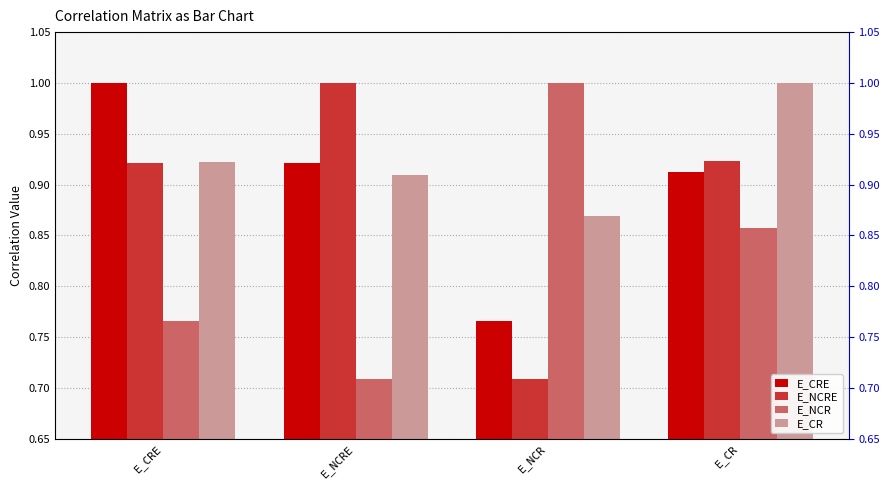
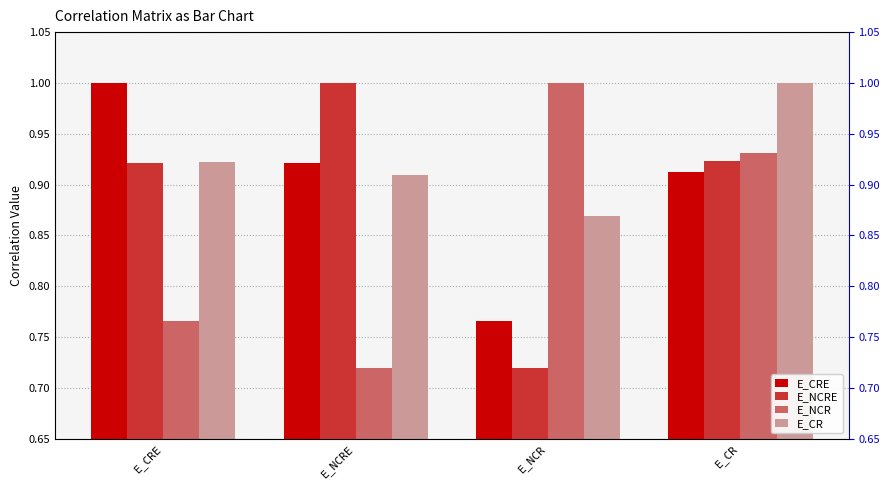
  {
    "E_CRE": {
      "E_CRE": 1.000,
      "E_NCRE": 0.921,
      "E_NCR": 0.766,
      "E_CR": 0.912
    },
    "E_NCRE": {
      "E_CRE": 0.921,
      "E_NCRE": 1.000,
-     "E_NCR": 0.709,
+     "E_NCR": 0.719,
      "E_CR": 0.923
    },
    "E_NCR": {
      "E_CRE": 0.766,
-     "E_NCRE": 0.709,
+     "E_NCRE": 0.719,
      "E_NCR": 1.000,
-     "E_CR": 0.857
+     "E_CR": 0.931
    },
    "E_CR": {
      "E_CRE": 0.922,
      "E_NCRE": 0.909,
      "E_NCR": 0.869,
      "E_CR": 1.000
    }
  }
